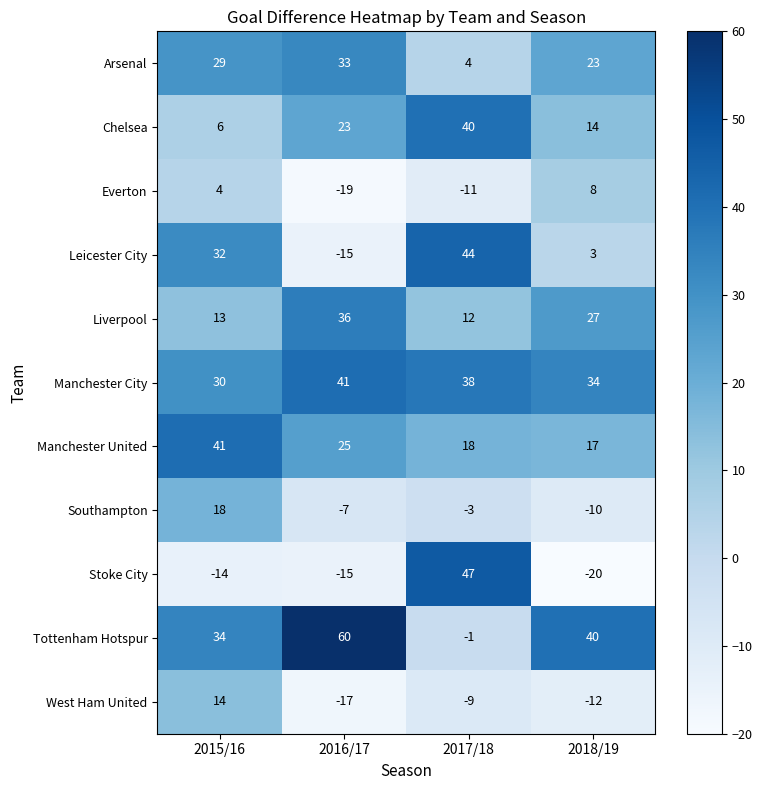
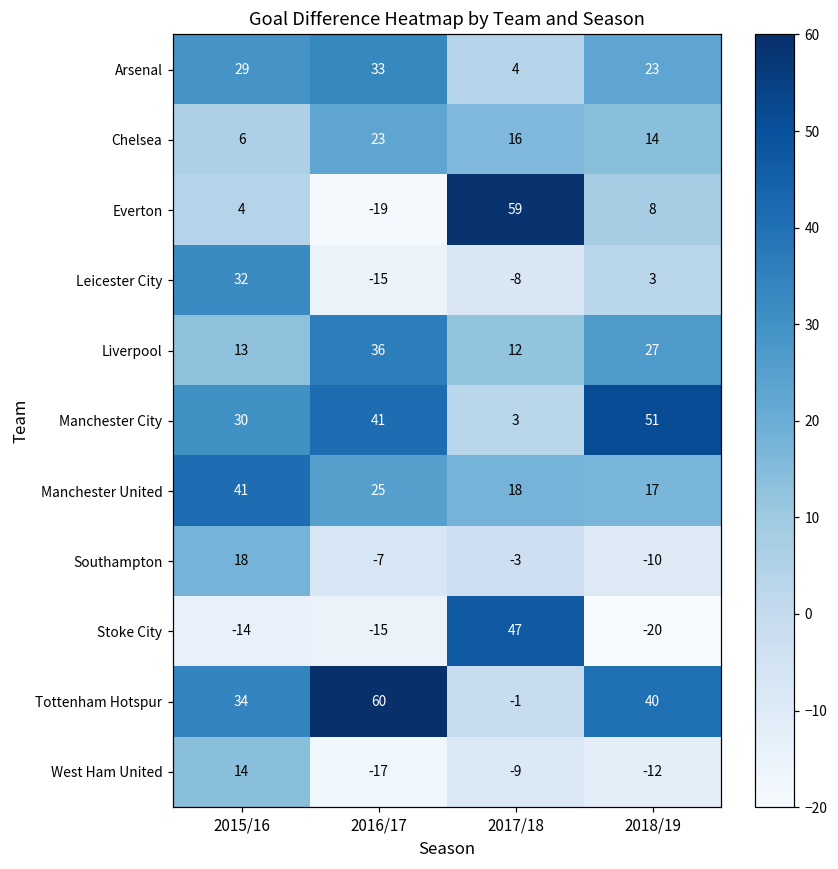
  {
    "Arsenal": {
      "2015/16": 29,
      "2016/17": 33,
      "2017/18": 4,
      "2018/19": 23
    },
    "Chelsea": {
      "2015/16": 6,
      "2016/17": 23,
-     "2017/18": 40,
+     "2017/18": 16,
      "2018/19": 14
    },
    "Everton": {
      "2015/16": 4,
      "2016/17": -19,
-     "2017/18": -11,
+     "2017/18": 59,
      "2018/19": 8
    },
    "Leicester City": {
      "2015/16": 32,
      "2016/17": -15,
-     "2017/18": 44,
+     "2017/18": -8,
      "2018/19": 3
    },
    "Liverpool": {
      "2015/16": 13,
      "2016/17": 36,
      "2017/18": 12,
      "2018/19": 27
    },
    "Manchester City": {
      "2015/16": 30,
      "2016/17": 41,
-     "2017/18": 38,
-     "2018/19": 34
+     "2017/18": 3,
+     "2018/19": 51
    },
    "Manchester United": {
      "2015/16": 41,
      "2016/17": 25,
      "2017/18": 18,
      "2018/19": 17
    },
    "Southampton": {
      "2015/16": 18,
      "2016/17": -7,
      "2017/18": -3,
      "2018/19": -10
    },
    "Stoke City": {
      "2015/16": -14,
      "2016/17": -15,
      "2017/18": 47,
      "2018/19": -20
    },
    "Tottenham Hotspur": {
      "2015/16": 34,
      "2016/17": 60,
      "2017/18": -1,
      "2018/19": 40
    },
    "West Ham United": {
      "2015/16": 14,
      "2016/17": -17,
      "2017/18": -9,
      "2018/19": -12
    }
  }
